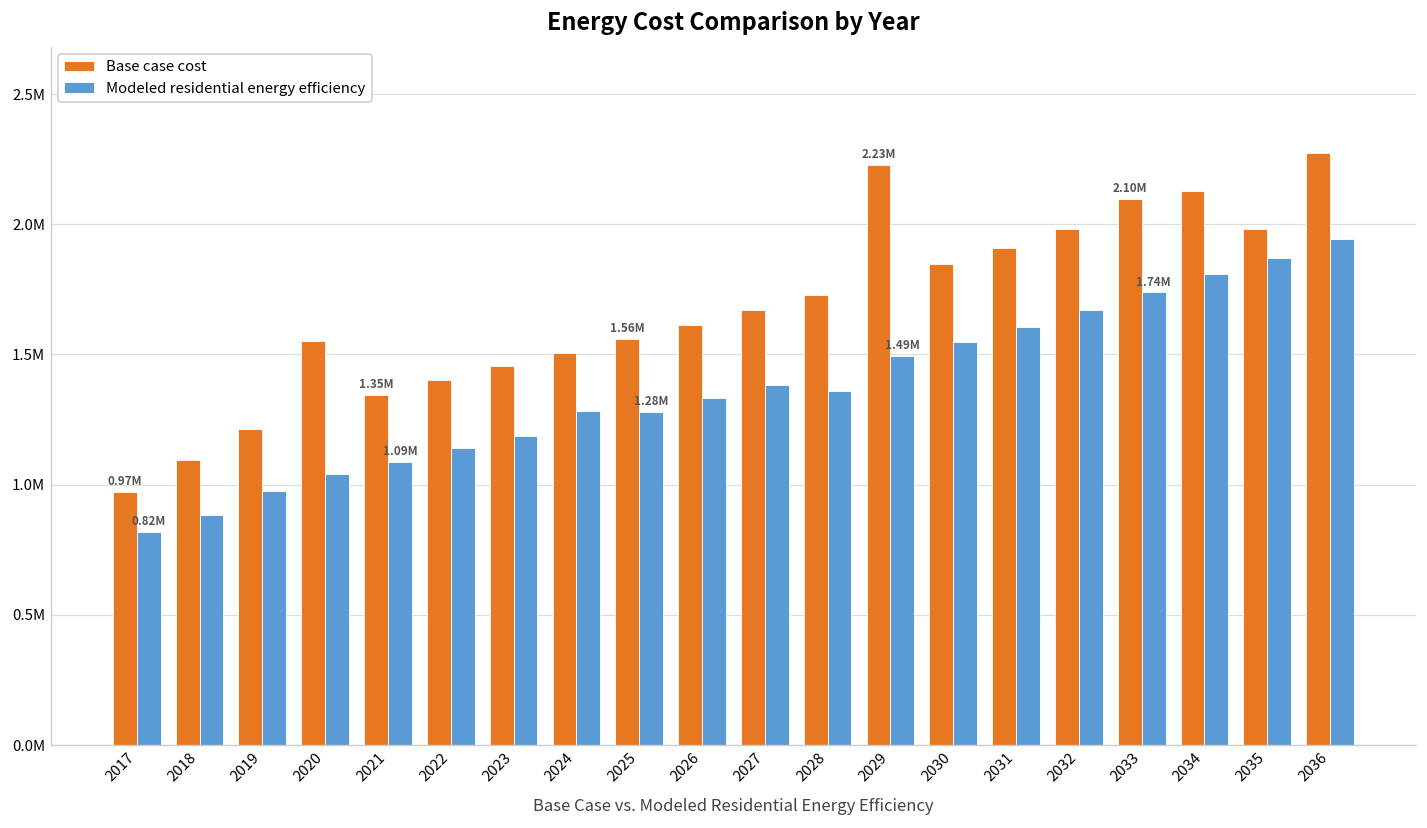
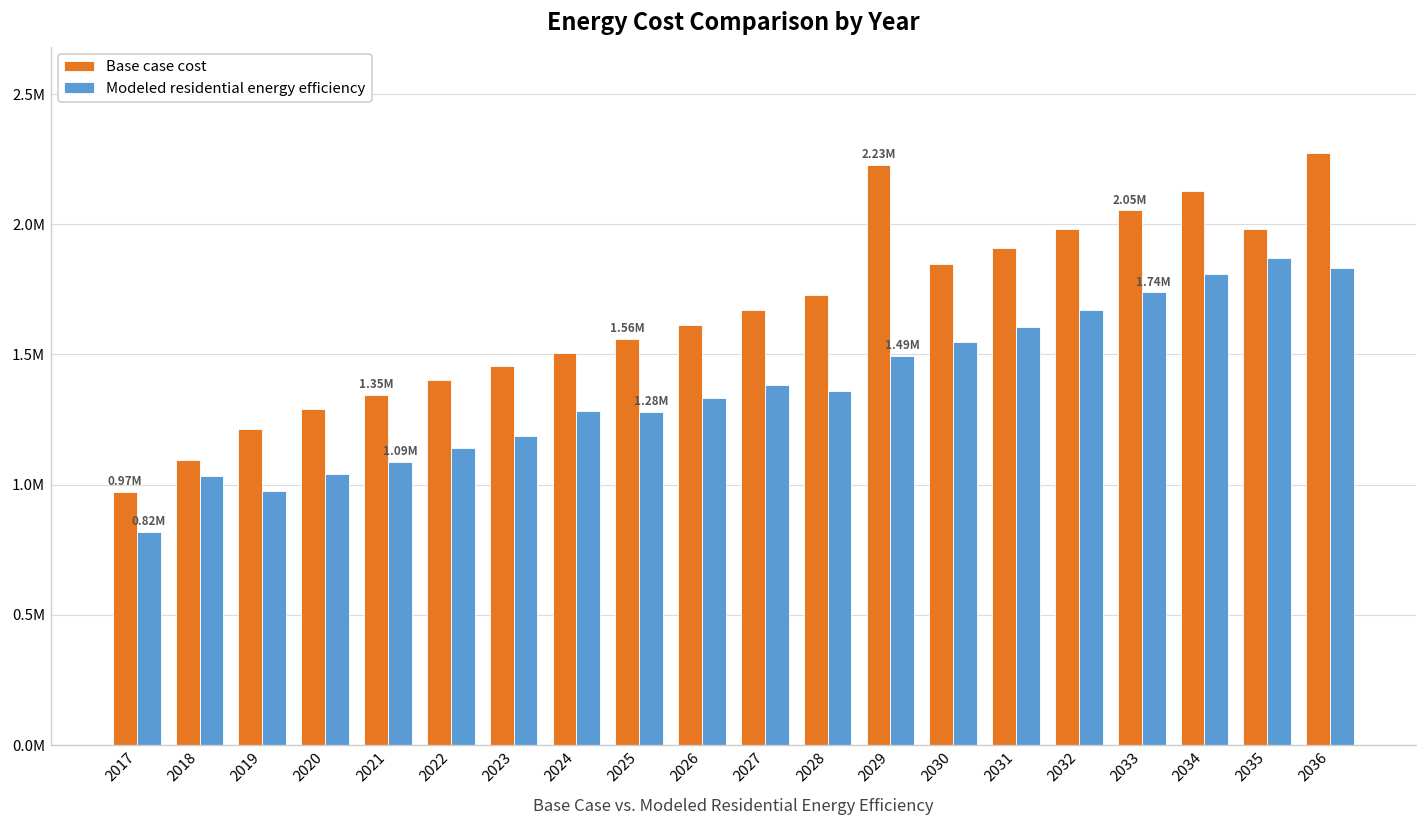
  {
    "Base case cost": {
      "2017": "0.97M",
-     "2020": "1550000",
+     "2020": "1290000",
      "2021": "1.35M",
      "2025": "1.56M",
      "2029": "2.23M",
-     "2033": "2.10M"
+     "2033": "2.05M"
    },
    "Modeled residential energy efficiency": {
-     "2018": "890000",
+     "2018": "1030000",
      "2019": "980000",
      "2020": "1040000",
      "2022": "1140000",
      "2023": "1190000",
      "2024": "1280000",
      "2026": "1330000",
      "2027": "1380000",
      "2028": "1360000",
      "2030": "1550000",
      "2031": "1610000",
      "2032": "1670000",
      "2034": "1810000",
      "2035": "1870000",
-     "2036": "1940000"
+     "2036": "1830000"
    }
  }
